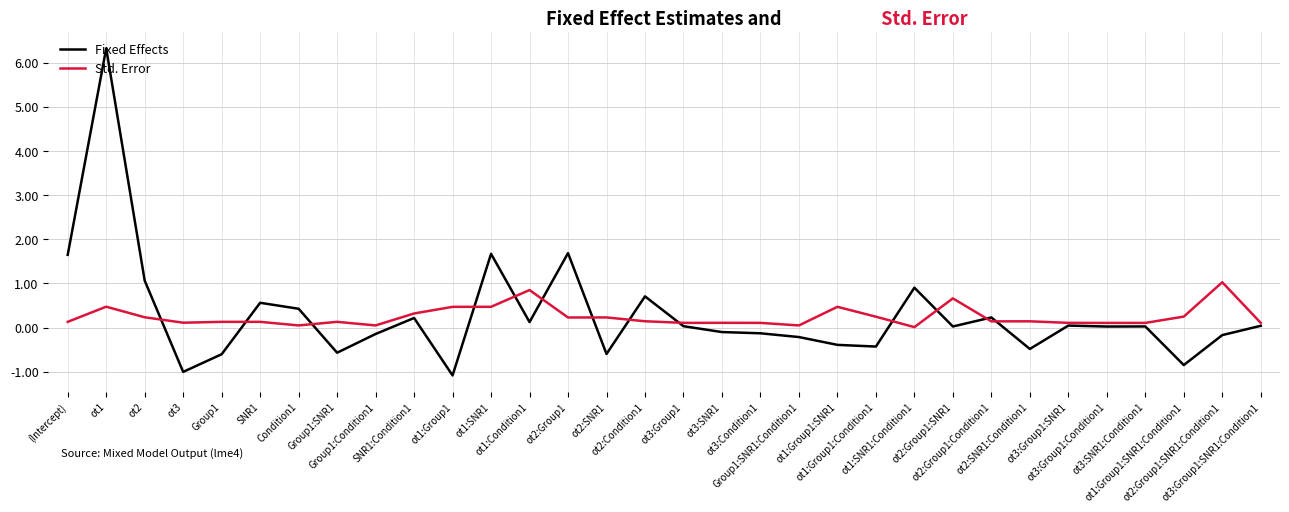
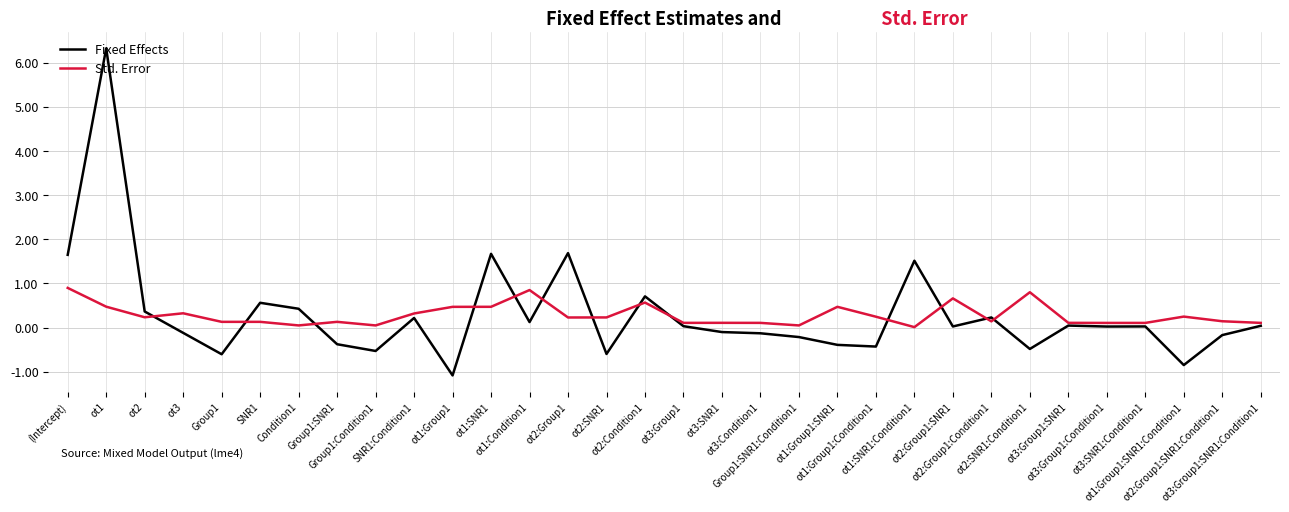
  {
    "Fixed Effects": {
      "(Intercept)": 1.6,
      "ot1": 6.3,
-     "ot2": 1.1,
-     "ot3": -1.0,
+     "ot2": 0.4,
+     "ot3": -0.1,
      "Group1": -0.6,
      "SNR1": 0.6,
      "Condition1": 0.4,
-     "Group1:SNR1": -0.6,
-     "Group1:Condition1": -0.1,
+     "Group1:SNR1": -0.4,
+     "Group1:Condition1": -0.5,
      "SNR1:Condition1": 0.2,
      "ot1:Group1": -1.1,
      "ot1:SNR1": 1.7,
      "ot1:Condition1": 0.1,
      "ot2:Group1": 1.7,
      "ot2:SNR1": -0.6,
      "ot2:Condition1": 0.7,
      "ot3:Group1": 0.0,
      "ot3:SNR1": -0.1,
      "ot3:Condition1": -0.1,
      "Group1:SNR1:Condition1": -0.2,
      "ot1:Group1:SNR1": -0.4,
      "ot1:Group1:Condition1": -0.4,
-     "ot1:SNR1:Condition1": 0.9,
+     "ot1:SNR1:Condition1": 1.5,
      "ot2:Group1:SNR1": 0.0,
      "ot2:Group1:Condition1": 0.2,
      "ot2:SNR1:Condition1": -0.5,
      "ot3:Group1:SNR1": 0.0,
      "ot3:Group1:Condition1": 0.0,
      "ot3:SNR1:Condition1": 0.0,
      "ot1:Group1:SNR1:Condition1": -0.8,
      "ot2:Group1:SNR1:Condition1": -0.2,
      "ot3:Group1:SNR1:Condition1": 0.0
    },
    "Std. Error": {
-     "(Intercept)": 0.1,
+     "(Intercept)": 0.9,
      "ot1": 0.5,
      "ot2": 0.2,
-     "ot3": 0.1,
+     "ot3": 0.3,
      "Group1": 0.1,
      "SNR1": 0.1,
      "Condition1": 0.0,
      "Group1:SNR1": 0.1,
      "Group1:Condition1": 0.0,
      "SNR1:Condition1": 0.3,
      "ot1:Group1": 0.5,
      "ot1:SNR1": 0.5,
      "ot1:Condition1": 0.9,
      "ot2:Group1": 0.2,
      "ot2:SNR1": 0.2,
-     "ot2:Condition1": 0.1,
+     "ot2:Condition1": 0.6,
      "ot3:Group1": 0.1,
      "ot3:SNR1": 0.1,
      "ot3:Condition1": 0.1,
      "Group1:SNR1:Condition1": 0.0,
      "ot1:Group1:SNR1": 0.5,
      "ot1:Group1:Condition1": 0.2,
      "ot1:SNR1:Condition1": 0.0,
      "ot2:Group1:SNR1": 0.7,
      "ot2:Group1:Condition1": 0.1,
-     "ot2:SNR1:Condition1": 0.1,
+     "ot2:SNR1:Condition1": 0.8,
      "ot3:Group1:SNR1": 0.1,
      "ot3:Group1:Condition1": 0.1,
      "ot3:SNR1:Condition1": 0.1,
      "ot1:Group1:SNR1:Condition1": 0.2,
-     "ot2:Group1:SNR1:Condition1": 1.0,
+     "ot2:Group1:SNR1:Condition1": 0.1,
      "ot3:Group1:SNR1:Condition1": 0.1
    }
  }
